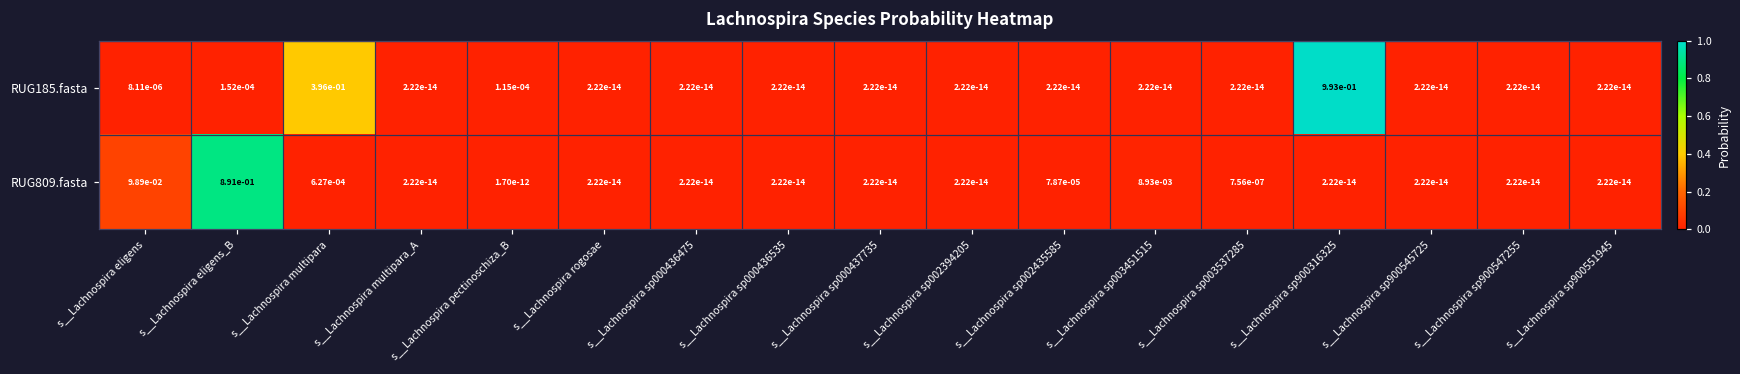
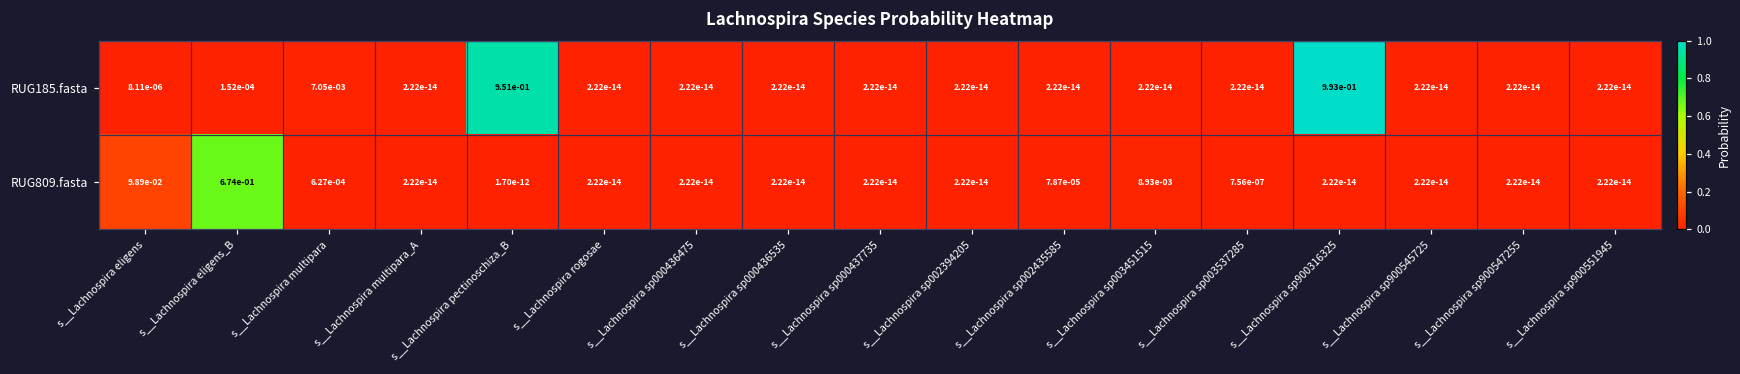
  {
    "RUG185.fasta": {
      "s__Lachnospira eligens": "8.11e-06",
      "s__Lachnospira eligens_B": "1.52e-04",
-     "s__Lachnospira multipara": "3.96e-01",
+     "s__Lachnospira multipara": "7.05e-03",
      "s__Lachnospira multipara_A": "2.22e-14",
-     "s__Lachnospira pectinoschiza_B": "1.15e-04",
+     "s__Lachnospira pectinoschiza_B": "9.51e-01",
      "s__Lachnospira rogosae": "2.22e-14",
      "s__Lachnospira sp000436475": "2.22e-14",
      "s__Lachnospira sp000436535": "2.22e-14",
      "s__Lachnospira sp000437735": "2.22e-14",
      "s__Lachnospira sp002394205": "2.22e-14",
      "s__Lachnospira sp002435585": "2.22e-14",
      "s__Lachnospira sp003451515": "2.22e-14",
      "s__Lachnospira sp003537285": "2.22e-14",
      "s__Lachnospira sp900316325": "9.93e-01",
      "s__Lachnospira sp900545725": "2.22e-14",
      "s__Lachnospira sp900547255": "2.22e-14",
      "s__Lachnospira sp900551945": "2.22e-14"
    },
    "RUG809.fasta": {
      "s__Lachnospira eligens": "9.89e-02",
-     "s__Lachnospira eligens_B": "8.91e-01",
+     "s__Lachnospira eligens_B": "6.74e-01",
      "s__Lachnospira multipara": "6.27e-04",
      "s__Lachnospira multipara_A": "2.22e-14",
      "s__Lachnospira pectinoschiza_B": "1.70e-12",
      "s__Lachnospira rogosae": "2.22e-14",
      "s__Lachnospira sp000436475": "2.22e-14",
      "s__Lachnospira sp000436535": "2.22e-14",
      "s__Lachnospira sp000437735": "2.22e-14",
      "s__Lachnospira sp002394205": "2.22e-14",
      "s__Lachnospira sp002435585": "7.87e-05",
      "s__Lachnospira sp003451515": "8.93e-03",
      "s__Lachnospira sp003537285": "7.56e-07",
      "s__Lachnospira sp900316325": "2.22e-14",
      "s__Lachnospira sp900545725": "2.22e-14",
      "s__Lachnospira sp900547255": "2.22e-14",
      "s__Lachnospira sp900551945": "2.22e-14"
    }
  }
